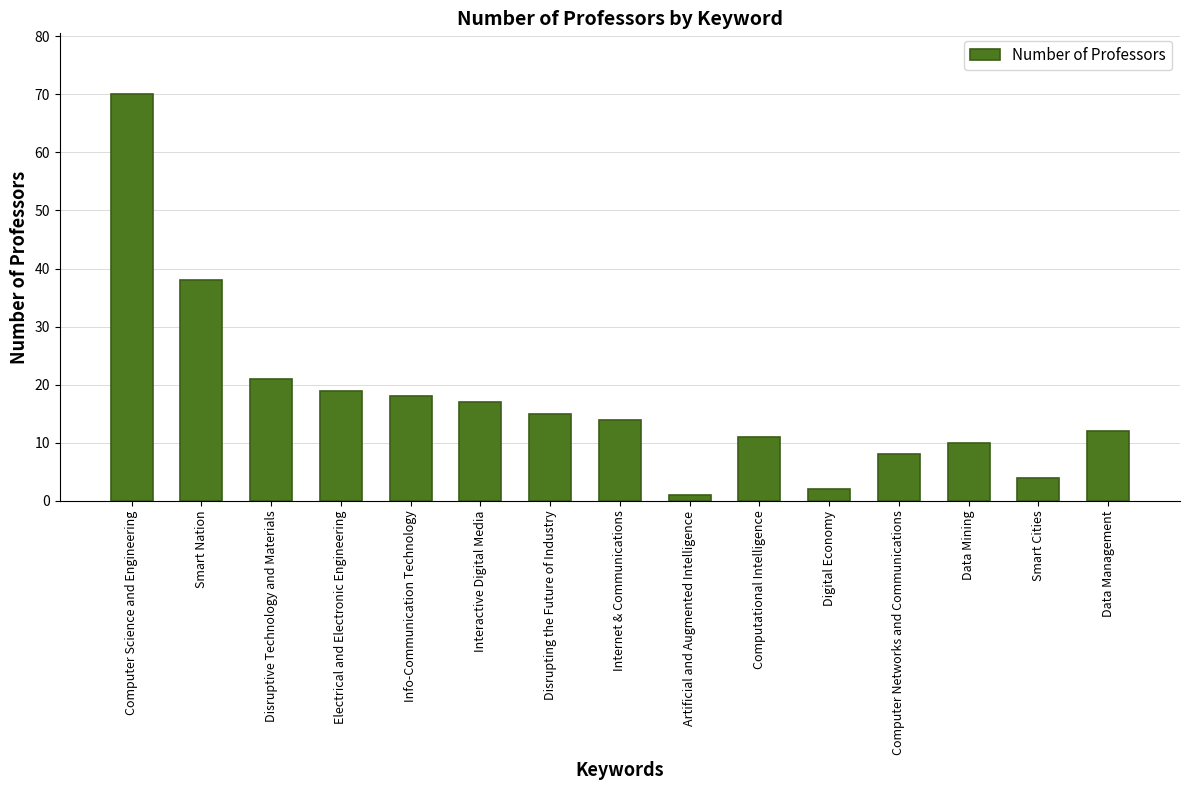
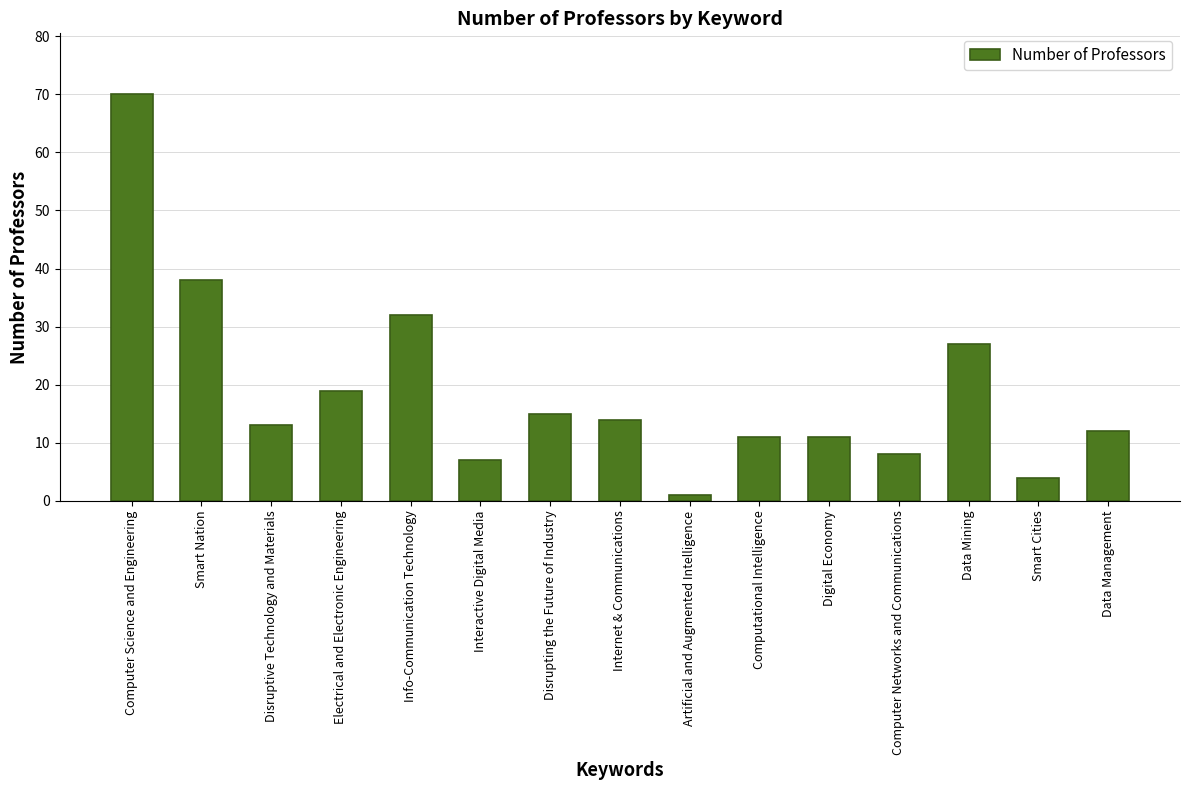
  {
    "Computer Science and Engineering": 70,
    "Smart Nation": 38,
-   "Disruptive Technology and Materials": 21,
+   "Disruptive Technology and Materials": 13,
    "Electrical and Electronic Engineering": 19,
-   "Info-Communication Technology": 18,
-   "Interactive Digital Media": 17,
+   "Info-Communication Technology": 32,
+   "Interactive Digital Media": 7,
    "Disrupting the Future of Industry": 15,
    "Internet & Communications": 14,
    "Artificial and Augmented Intelligence": 1,
    "Computational Intelligence": 11,
-   "Digital Economy": 2,
+   "Digital Economy": 11,
    "Computer Networks and Communications": 8,
-   "Data Mining": 10,
+   "Data Mining": 27,
    "Smart Cities": 4,
    "Data Management": 12
  }
